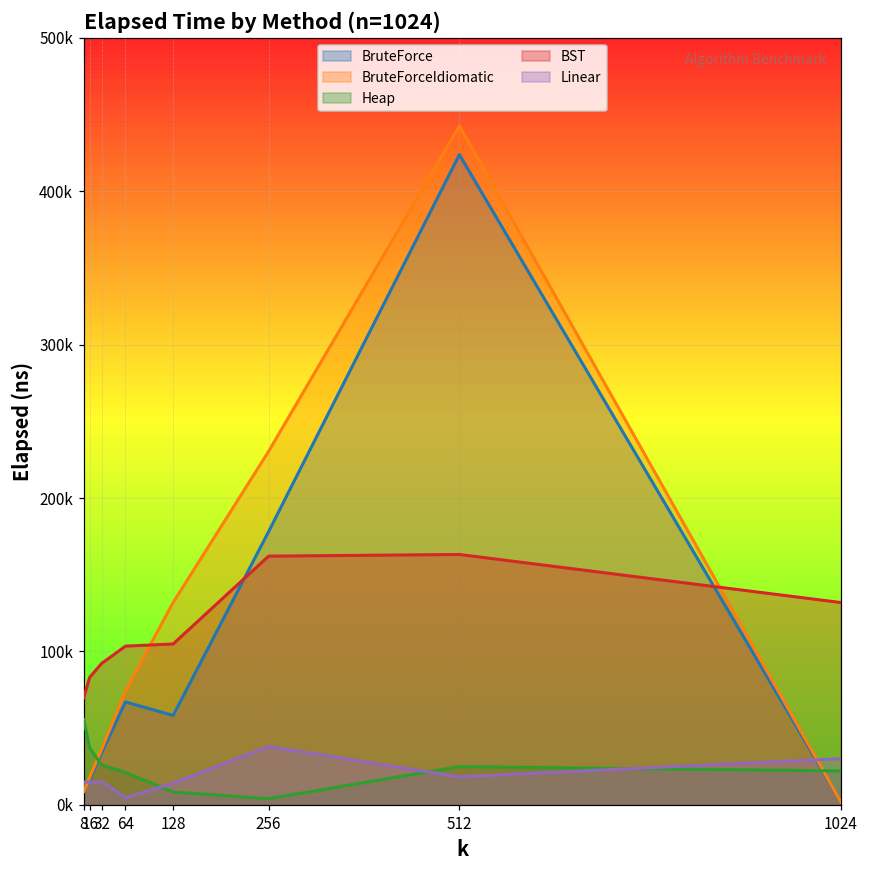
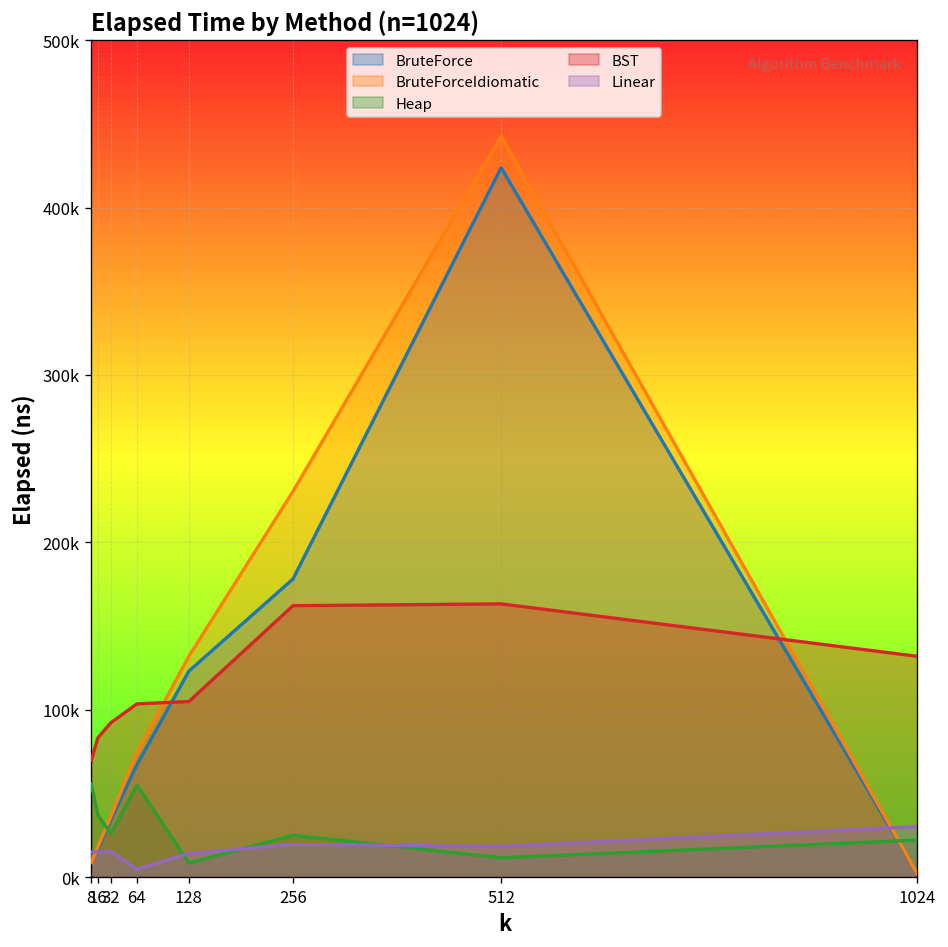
  {
    "BruteForce": {
      "64": 67000,
-     "128": 58000,
+     "128": 123000,
      "256": 178000,
      "512": 424000
    },
    "Heap": {
-     "64": 21000,
+     "64": 55000,
      "128": 8000,
-     "256": 4000,
-     "512": 25000,
+     "256": 25000,
+     "512": 12000,
      "1024": 22000
    },
    "Linear": {
      "64": 5000,
      "128": 14000,
-     "256": 38000,
+     "256": 20000,
      "512": 18000,
      "1024": 30000
    }
  }
